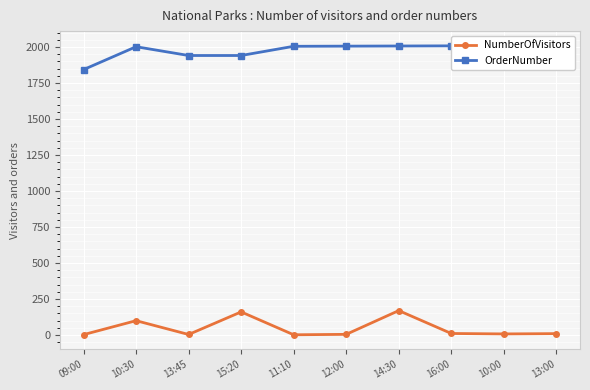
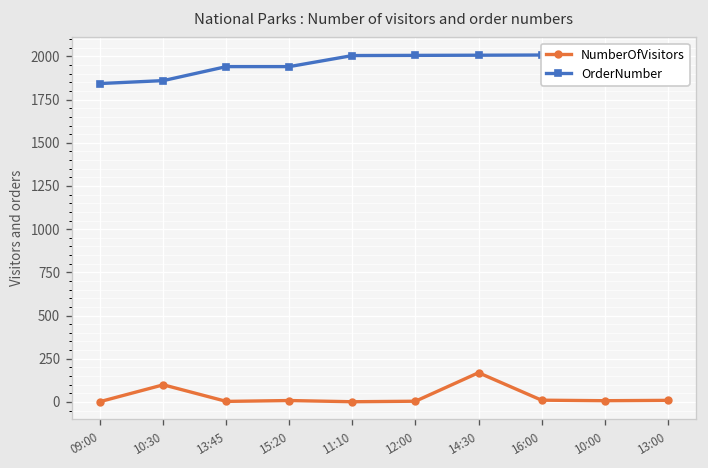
  {
    "NumberOfVisitors": {
      "09:00": 0,
      "10:30": 100,
      "13:45": 0,
-     "15:20": 160,
+     "15:20": 10,
      "11:10": 0,
      "12:00": 0,
      "14:30": 170,
      "16:00": 10,
      "10:00": 10,
      "13:00": 10
    },
    "OrderNumber": {
      "09:00": 1840,
-     "10:30": 2000,
+     "10:30": 1860,
      "13:45": 1940,
      "15:20": 1940,
      "11:10": 2010,
      "12:00": 2010,
      "14:30": 2010
    }
  }
